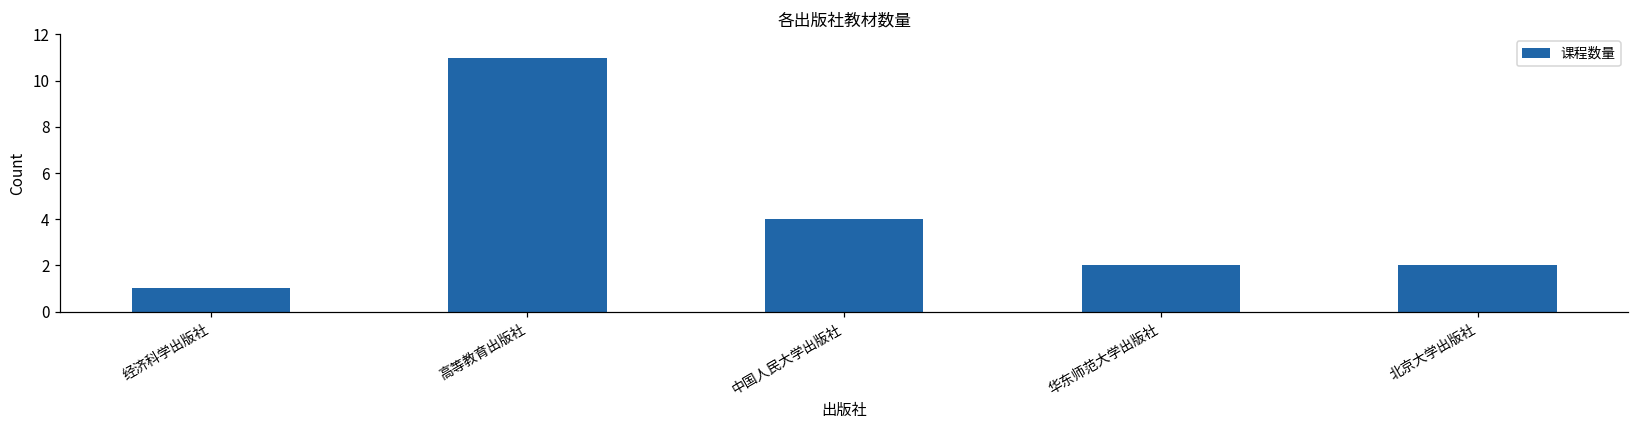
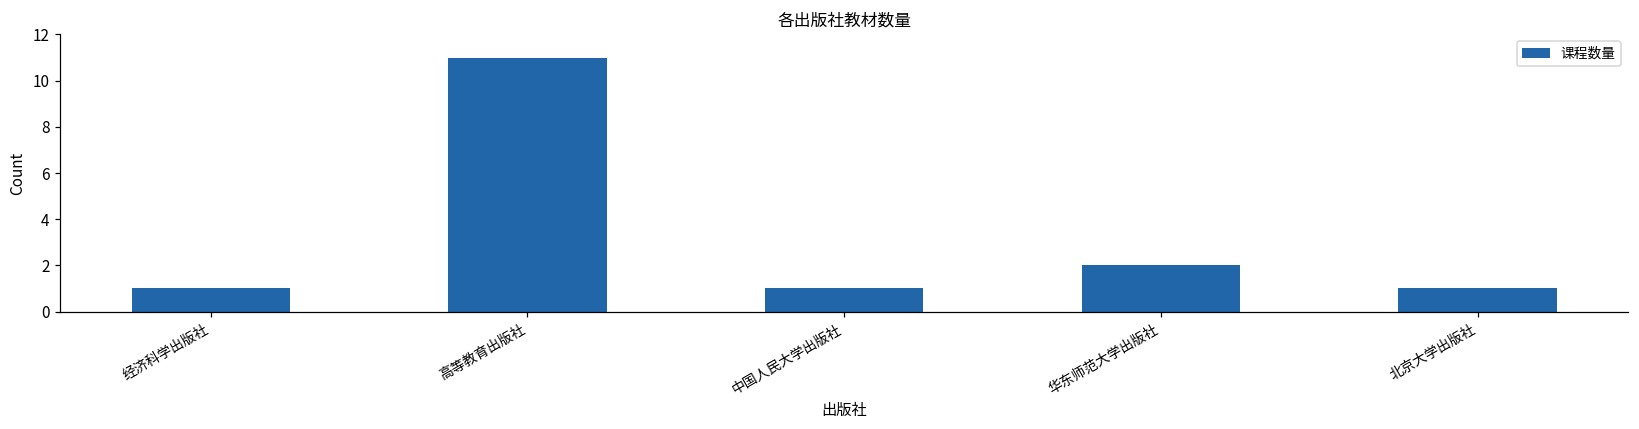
  {
    "经济科学出版社": 1,
    "高等教育出版社": 11,
-   "中国人民大学出版社": 4,
+   "中国人民大学出版社": 1,
    "华东师范大学出版社": 2,
-   "北京大学出版社": 2
+   "北京大学出版社": 1
  }
